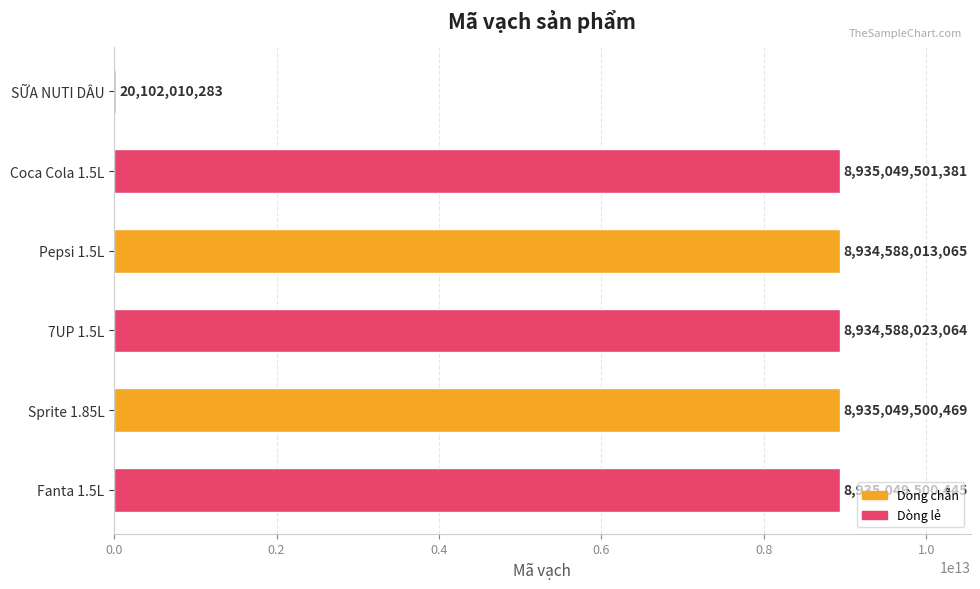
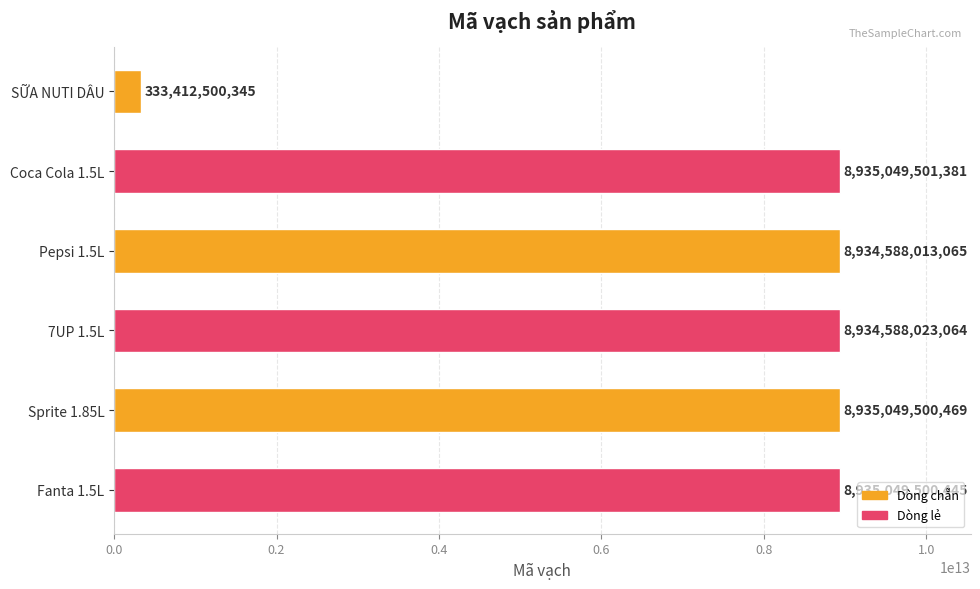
  {
-   "SỮA NUTI DÂU": "20,102,010,283",
+   "SỮA NUTI DÂU": "333,412,500,345",
    "Coca Cola 1.5L": "8,935,049,501,381",
    "Pepsi 1.5L": "8,934,588,013,065",
    "7UP 1.5L": "8,934,588,023,064",
    "Sprite 1.85L": "8,935,049,500,469"
  }
